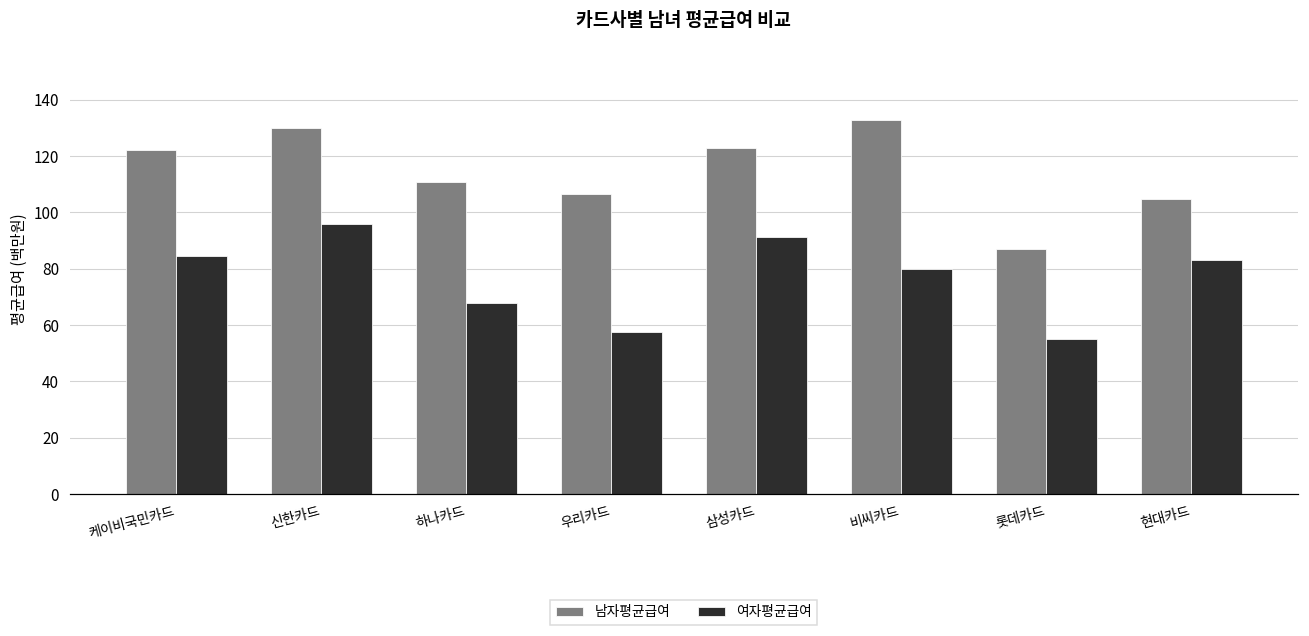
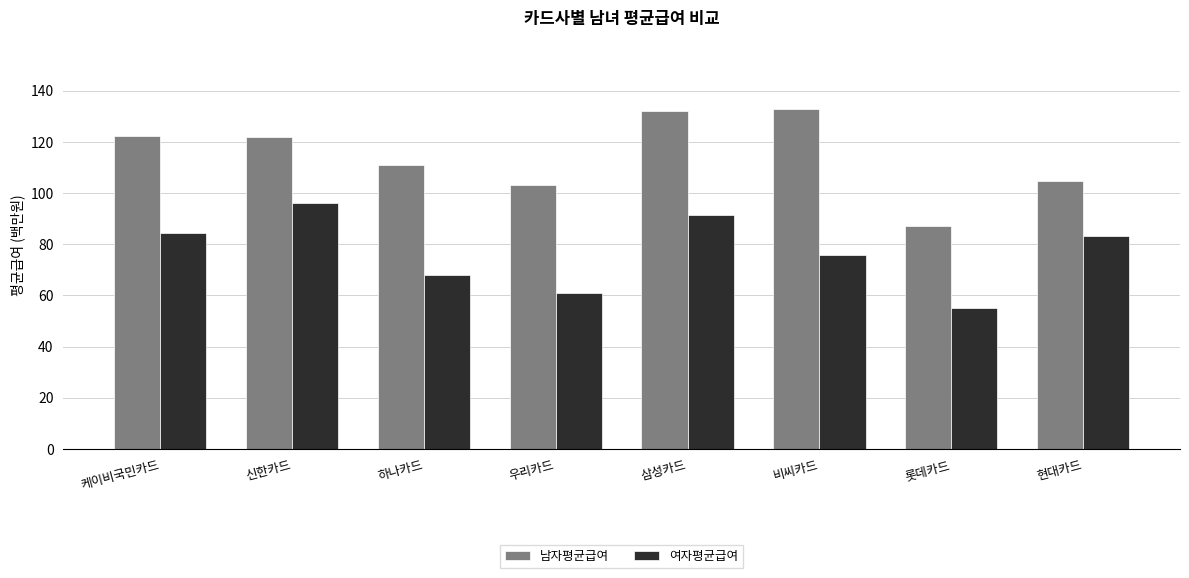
  {
    "남자평균급여": {
      "케이비국민카드": 122,
-     "신한카드": 130,
+     "신한카드": 122,
      "하나카드": 111,
-     "우리카드": 107,
-     "삼성카드": 123,
+     "우리카드": 103,
+     "삼성카드": 132,
      "비씨카드": 133,
      "롯데카드": 87,
      "현대카드": 105
    },
    "여자평균급여": {
      "케이비국민카드": 84,
      "신한카드": 96,
      "하나카드": 68,
-     "우리카드": 58,
+     "우리카드": 61,
      "삼성카드": 91,
-     "비씨카드": 80,
+     "비씨카드": 76,
      "롯데카드": 55,
      "현대카드": 83
    }
  }
